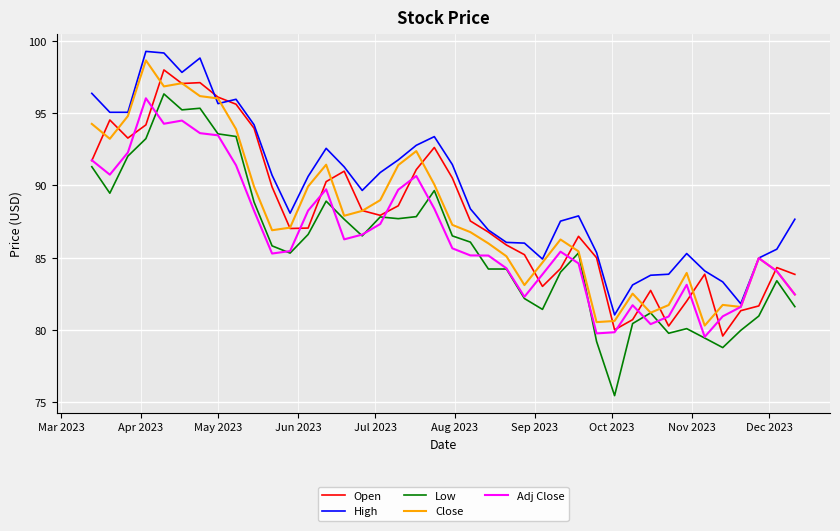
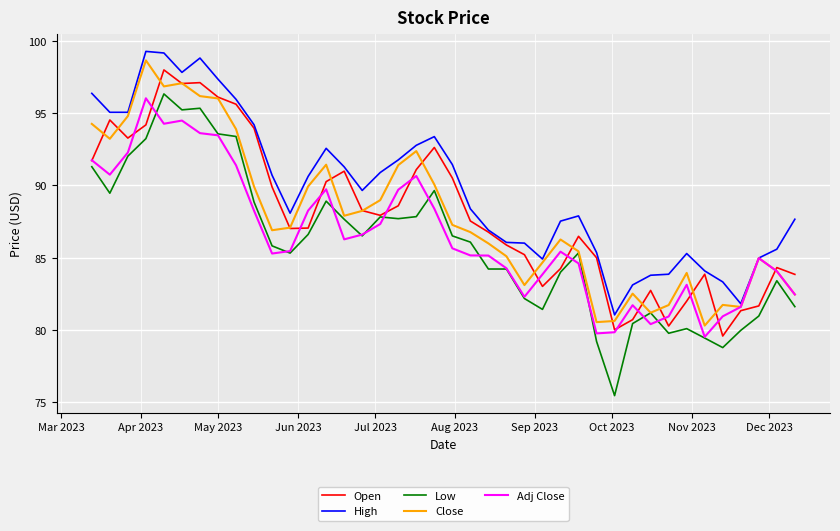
  {
    "High": {
-     "May 2023": 95.7
+     "May 2023": 97.3
    }
  }
